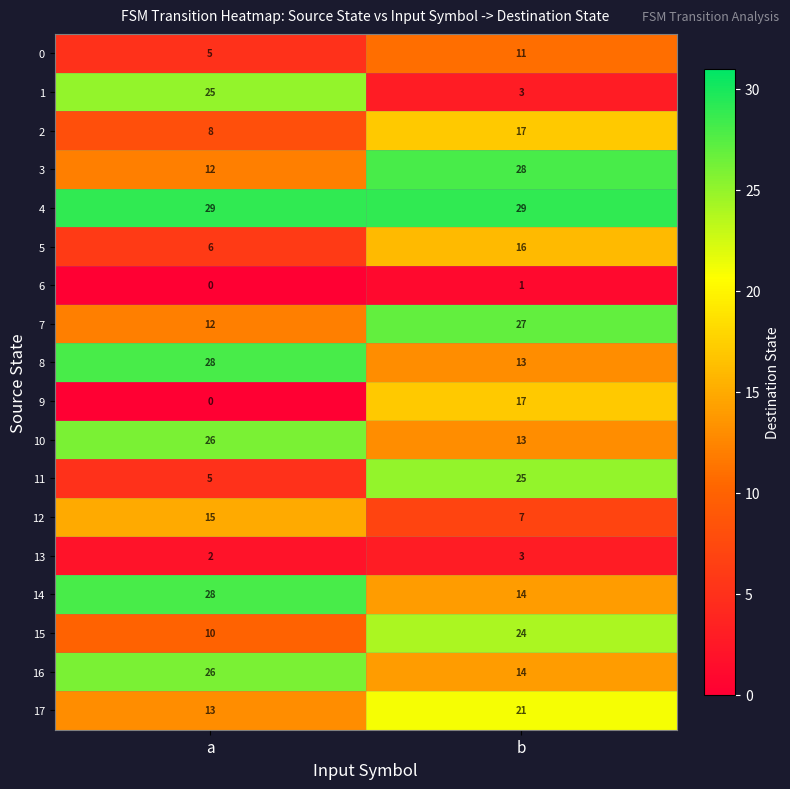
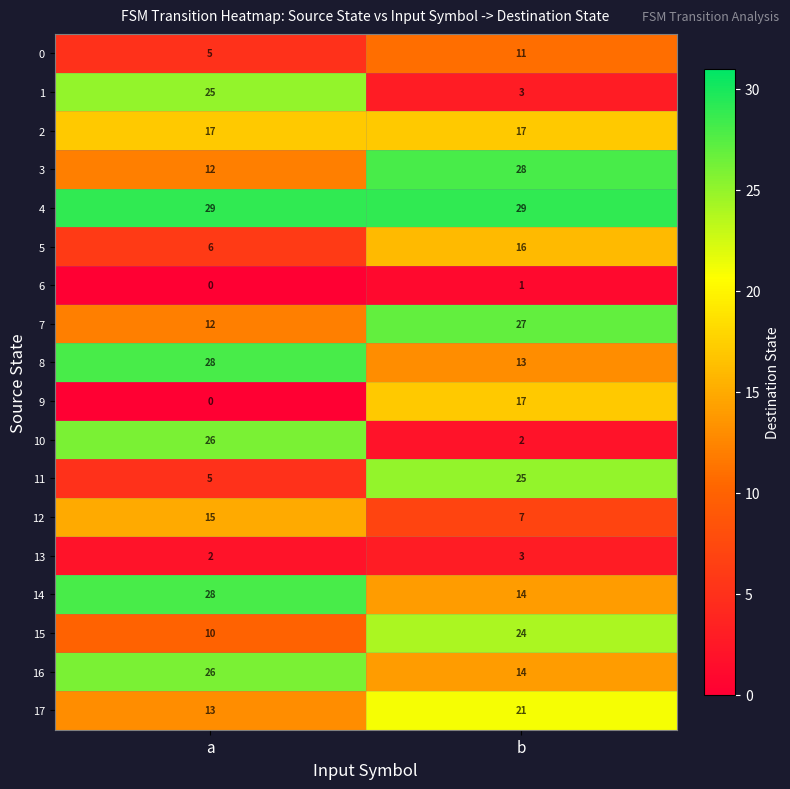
  {
    "0": {
      "a": 5,
      "b": 11
    },
    "1": {
      "a": 25,
      "b": 3
    },
    "2": {
-     "a": 8,
+     "a": 17,
      "b": 17
    },
    "3": {
      "a": 12,
      "b": 28
    },
    "4": {
      "a": 29,
      "b": 29
    },
    "5": {
      "a": 6,
      "b": 16
    },
    "6": {
      "a": 0,
      "b": 1
    },
    "7": {
      "a": 12,
      "b": 27
    },
    "8": {
      "a": 28,
      "b": 13
    },
    "9": {
      "a": 0,
      "b": 17
    },
    "10": {
      "a": 26,
-     "b": 13
+     "b": 2
    },
    "11": {
      "a": 5,
      "b": 25
    },
    "12": {
      "a": 15,
      "b": 7
    },
    "13": {
      "a": 2,
      "b": 3
    },
    "14": {
      "a": 28,
      "b": 14
    },
    "15": {
      "a": 10,
      "b": 24
    },
    "16": {
      "a": 26,
      "b": 14
    },
    "17": {
      "a": 13,
      "b": 21
    }
  }
